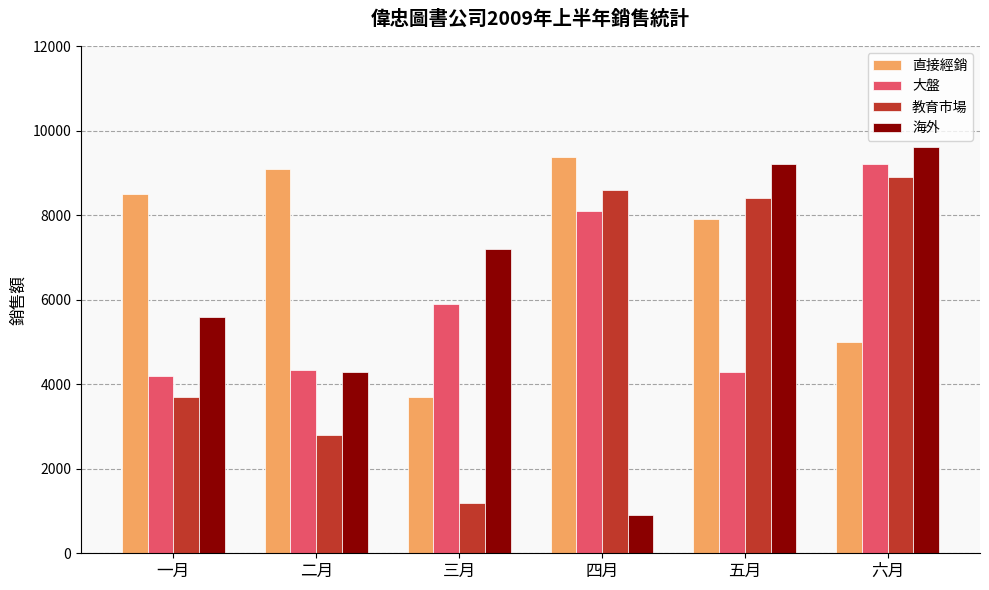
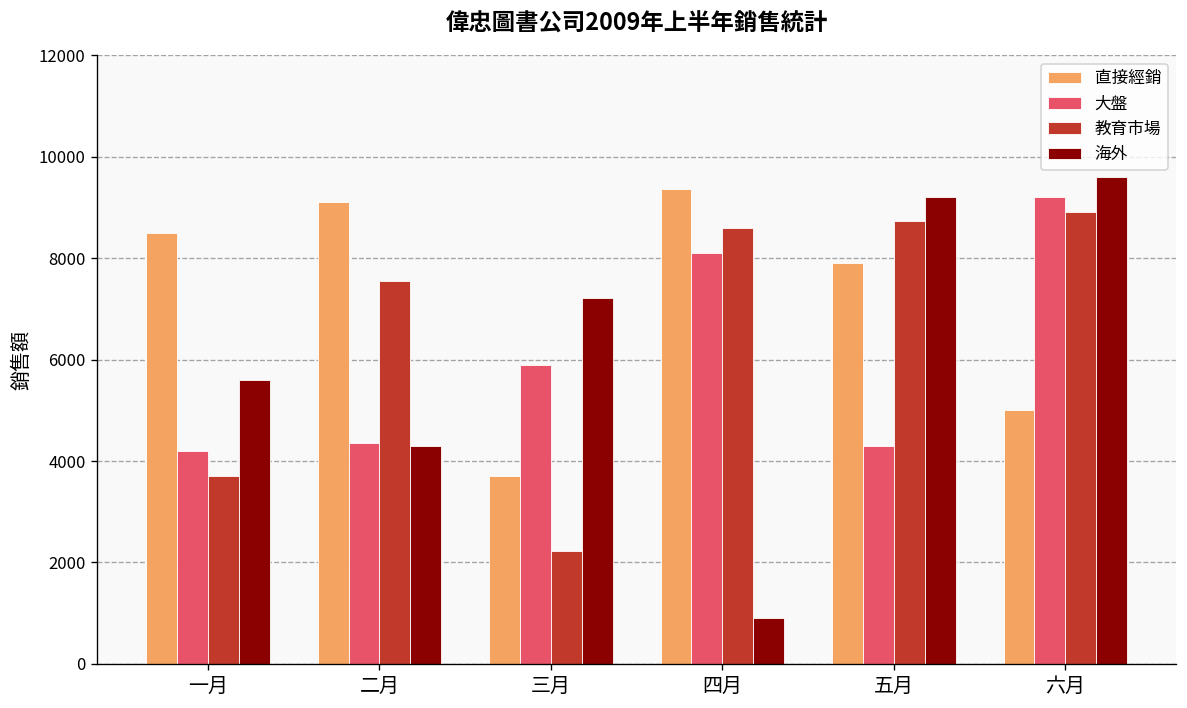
  {
    "直接經銷": {
      "一月": 8500,
      "二月": 9100,
      "三月": 3700,
      "四月": 9400,
      "五月": 7900,
      "六月": 5000
    },
    "大盤": {
      "一月": 4200,
      "二月": 4300,
      "三月": 5900,
      "四月": 8100,
      "五月": 4300,
      "六月": 9200
    },
    "教育市場": {
      "一月": 3700,
-     "二月": 2800,
-     "三月": 1200,
+     "二月": 7500,
+     "三月": 2200,
      "四月": 8600,
-     "五月": 8400,
+     "五月": 8700,
      "六月": 8900
    },
    "海外": {
      "一月": 5600,
      "二月": 4300,
      "三月": 7200,
      "四月": 900,
      "五月": 9200,
      "六月": 9600
    }
  }
